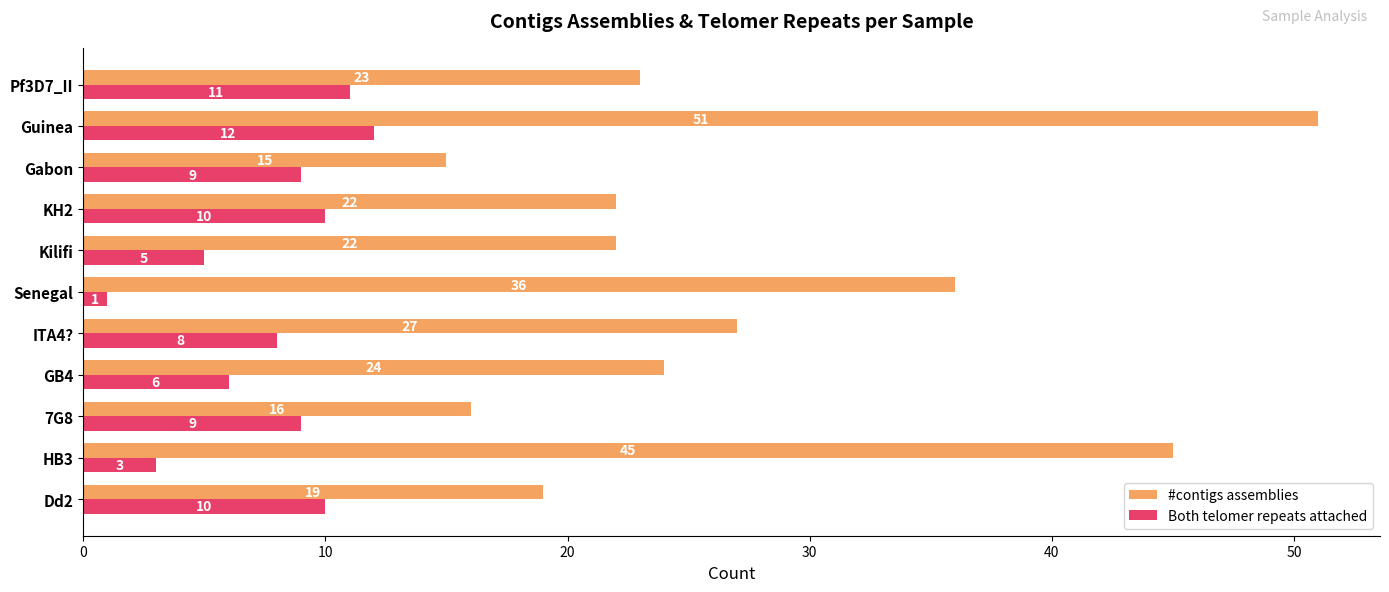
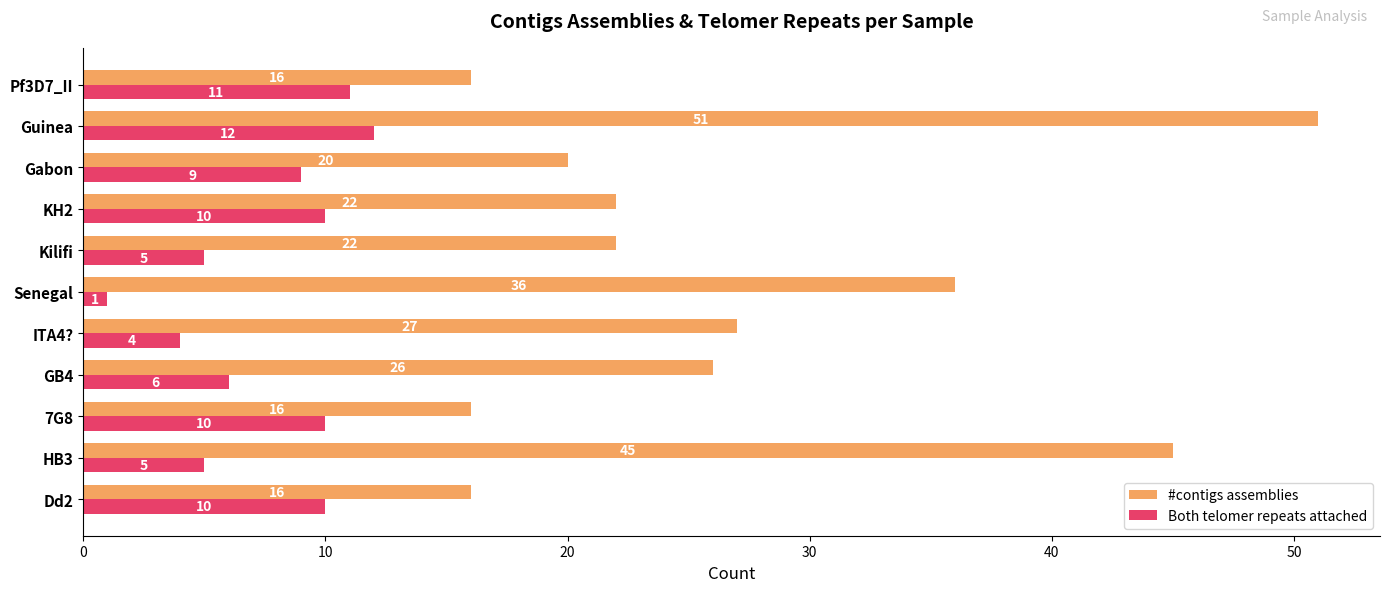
  {
    "#contigs assemblies": {
-     "Pf3D7_II": 23,
+     "Pf3D7_II": 16,
      "Guinea": 51,
-     "Gabon": 15,
+     "Gabon": 20,
      "KH2": 22,
      "Kilifi": 22,
      "Senegal": 36,
      "ITA4?": 27,
-     "GB4": 24,
+     "GB4": 26,
      "7G8": 16,
      "HB3": 45,
-     "Dd2": 19
+     "Dd2": 16
    },
    "Both telomer repeats attached": {
      "Pf3D7_II": 11,
      "Guinea": 12,
      "Gabon": 9,
      "KH2": 10,
      "Kilifi": 5,
      "Senegal": 1,
-     "ITA4?": 8,
+     "ITA4?": 4,
      "GB4": 6,
-     "7G8": 9,
-     "HB3": 3,
+     "7G8": 10,
+     "HB3": 5,
      "Dd2": 10
    }
  }
